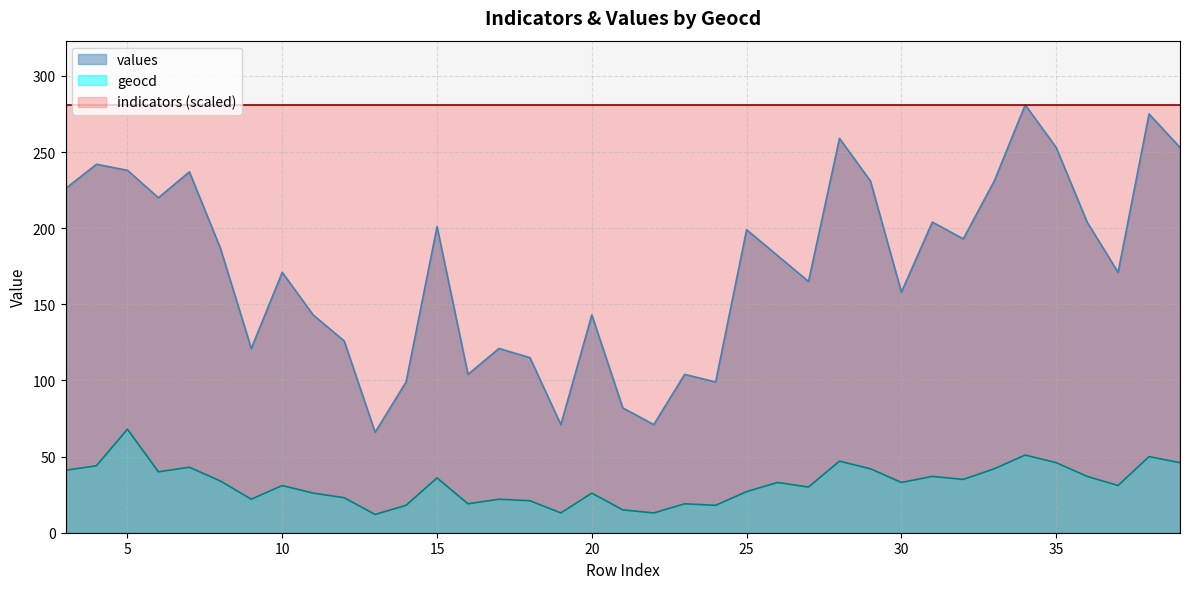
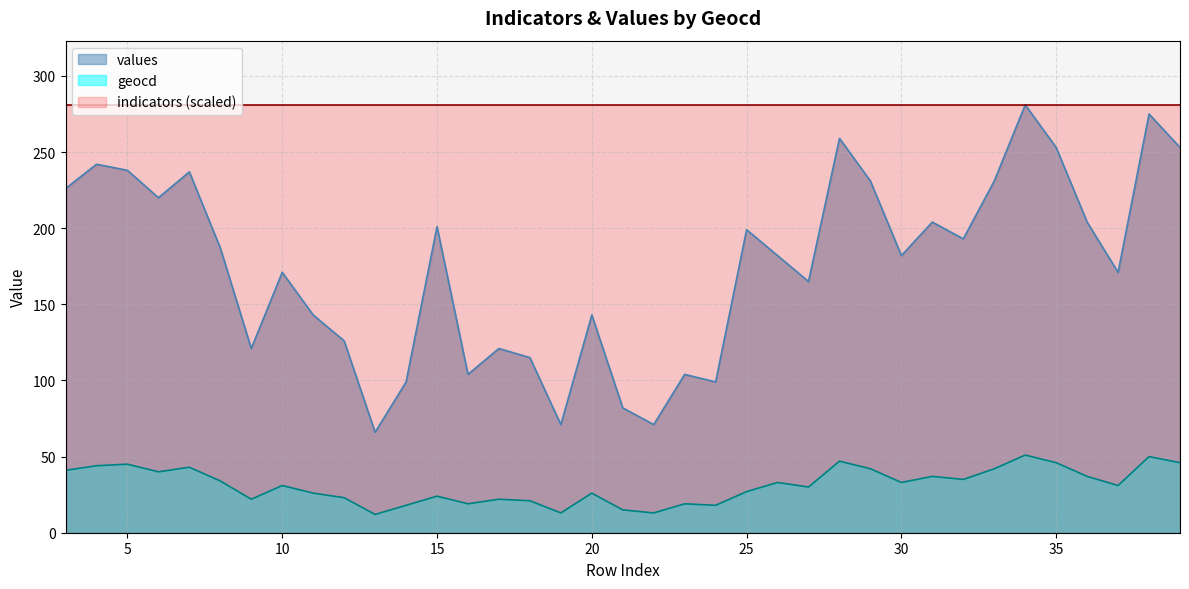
  {
    "values": {
      "5": 238,
      "10": 171,
      "15": 201,
      "20": 143,
      "25": 199,
-     "30": 158,
+     "30": 182,
      "35": 253
    },
    "geocd": {
-     "5": 68,
+     "5": 45,
      "10": 31,
-     "15": 36,
+     "15": 24,
      "20": 26,
      "25": 27,
      "30": 33,
      "35": 46
    },
    "indicators (scaled)": {
      "10": 281,
      "15": 281,
      "20": 281,
      "25": 281,
      "30": 281,
      "35": 281
    }
  }
